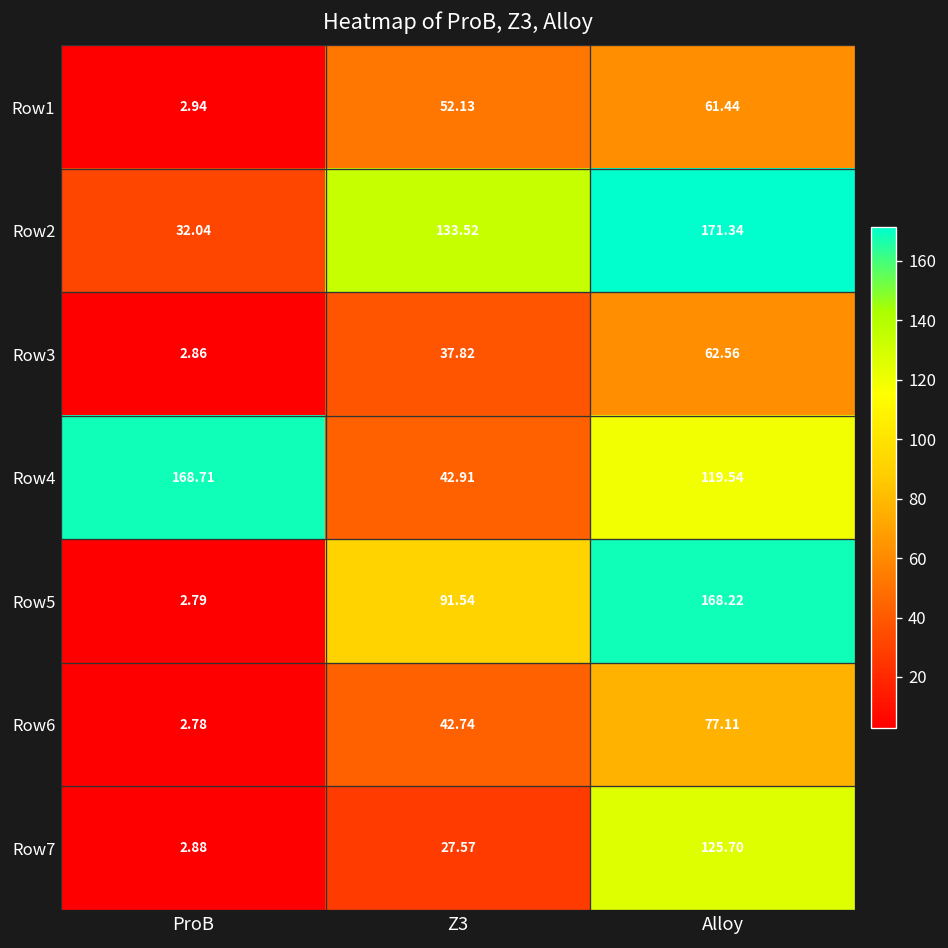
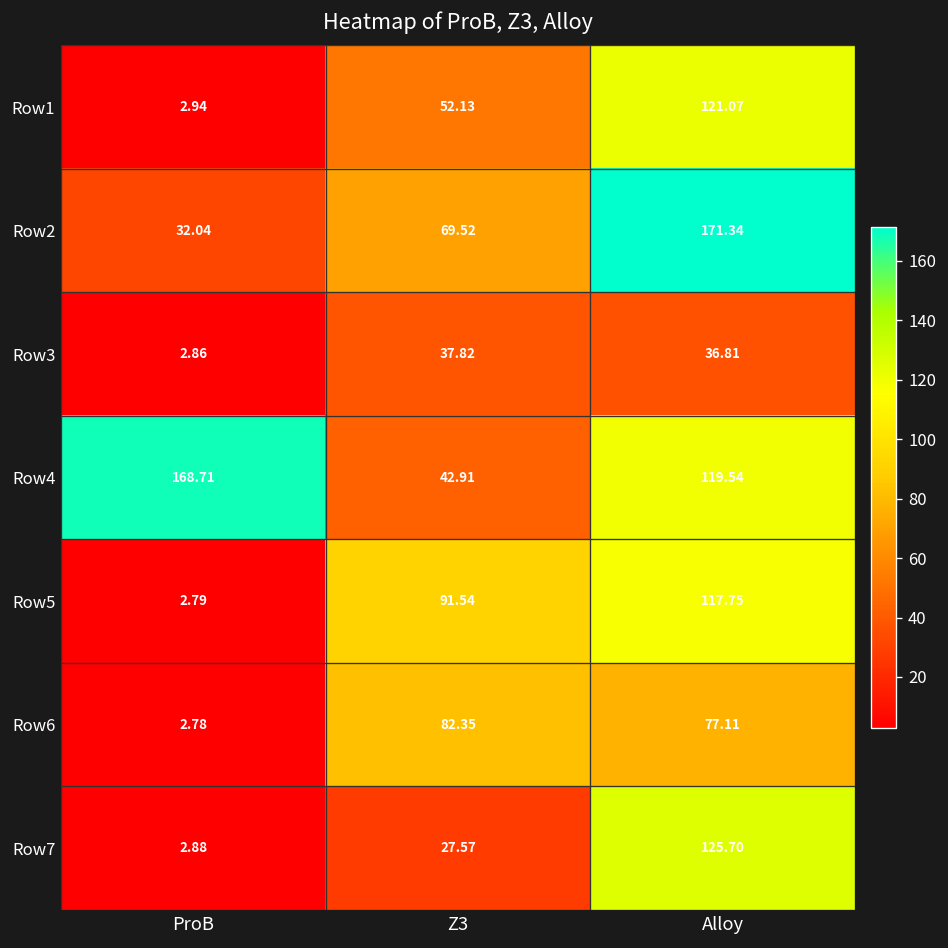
  {
    "Row1": {
      "ProB": 2.94,
      "Z3": 52.13,
-     "Alloy": 61.44
+     "Alloy": 121.07
    },
    "Row2": {
      "ProB": 32.04,
-     "Z3": 133.52,
+     "Z3": 69.52,
      "Alloy": 171.34
    },
    "Row3": {
      "ProB": 2.86,
      "Z3": 37.82,
-     "Alloy": 62.56
+     "Alloy": 36.81
    },
    "Row4": {
      "ProB": 168.71,
      "Z3": 42.91,
      "Alloy": 119.54
    },
    "Row5": {
      "ProB": 2.79,
      "Z3": 91.54,
-     "Alloy": 168.22
+     "Alloy": 117.75
    },
    "Row6": {
      "ProB": 2.78,
-     "Z3": 42.74,
+     "Z3": 82.35,
      "Alloy": 77.11
    },
    "Row7": {
      "ProB": 2.88,
      "Z3": 27.57,
      "Alloy": 125.70
    }
  }
